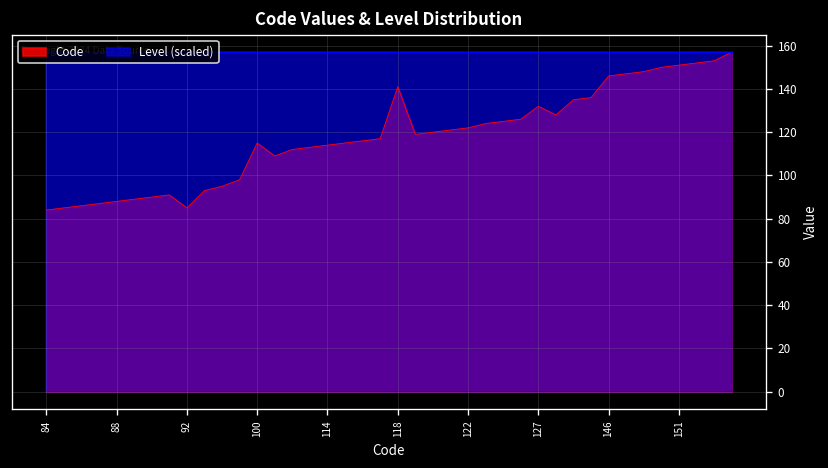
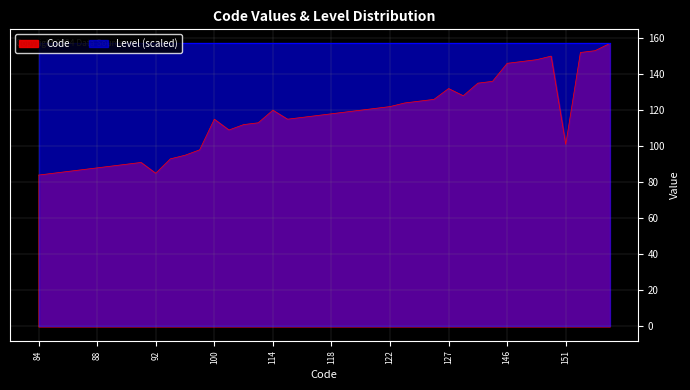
  {
    "Code": {
      "84": 84,
      "88": 88,
      "92": 85,
      "100": 115,
-     "114": 114,
-     "118": 141,
+     "114": 120,
+     "118": 118,
      "122": 122,
      "127": 132,
      "146": 146,
-     "151": 151
+     "151": 101
    },
    "Level (scaled)": {
      "100": 157,
      "114": 157,
      "118": 157,
      "122": 157,
      "127": 157,
      "146": 157,
      "151": 157
    }
  }
